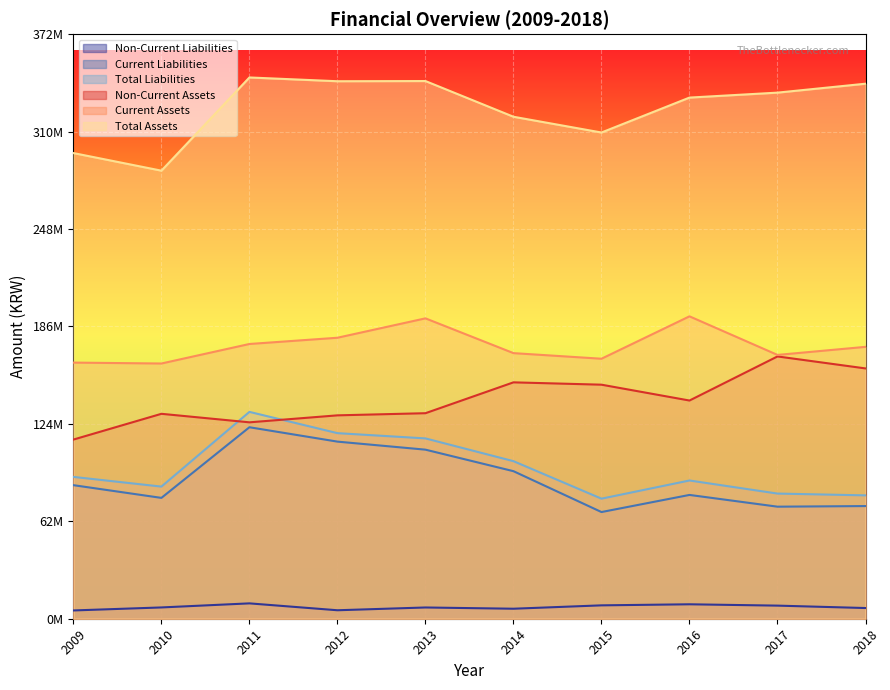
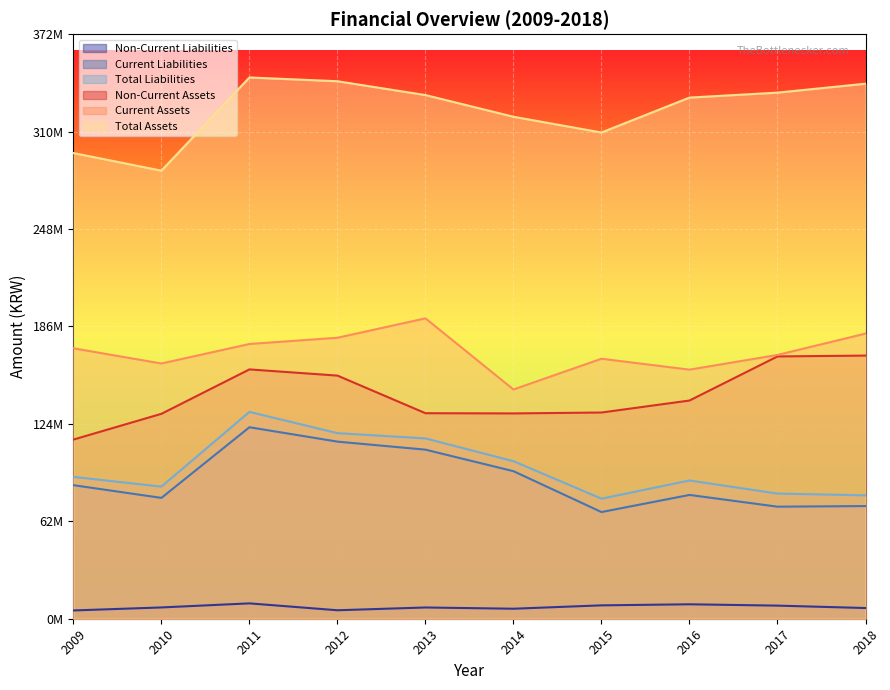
  {
    "Non-Current Assets": {
      "2009": 114000000,
      "2010": 130000000,
-     "2011": 125000000,
-     "2012": 129000000,
+     "2011": 159000000,
+     "2012": 155000000,
      "2013": 131000000,
-     "2014": 150000000,
-     "2015": 149000000,
+     "2014": 131000000,
+     "2015": 131000000,
      "2016": 139000000,
-     "2018": 159000000
+     "2018": 167000000
    },
    "Current Assets": {
-     "2009": 163000000,
+     "2009": 172000000,
      "2010": 162000000,
      "2011": 175000000,
      "2012": 179000000,
      "2013": 191000000,
-     "2014": 169000000,
+     "2014": 146000000,
      "2015": 165000000,
-     "2016": 192000000,
-     "2018": 173000000
+     "2016": 158000000,
+     "2018": 181000000
    },
    "Total Assets": {
      "2009": 296000000,
      "2010": 285000000,
      "2011": 344000000,
      "2012": 342000000,
-     "2013": 342000000,
+     "2013": 333000000,
      "2014": 319000000,
      "2015": 309000000,
      "2016": 332000000,
      "2017": 335000000,
      "2018": 340000000
    }
  }
